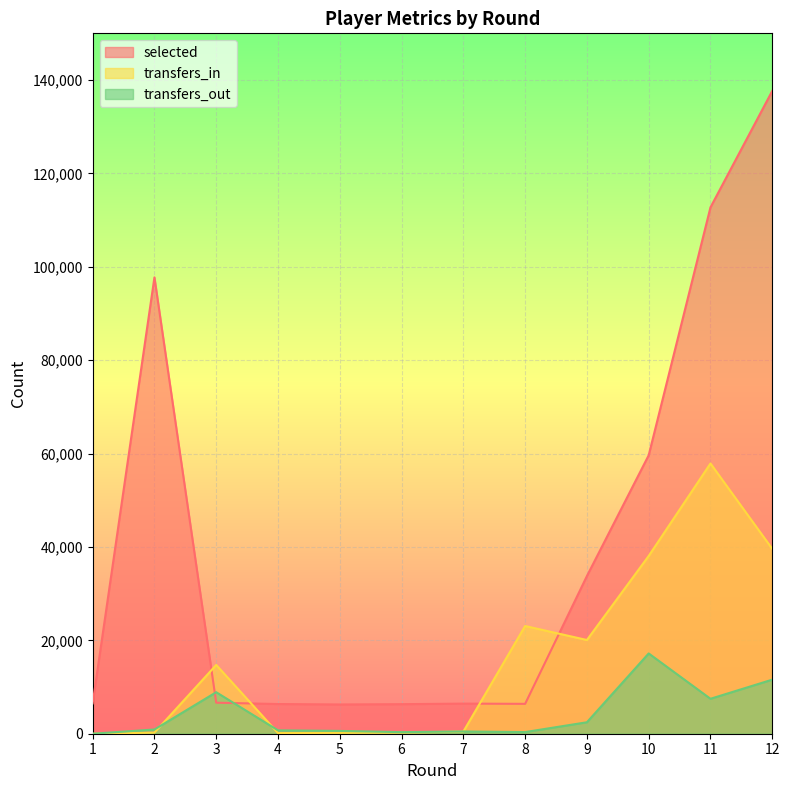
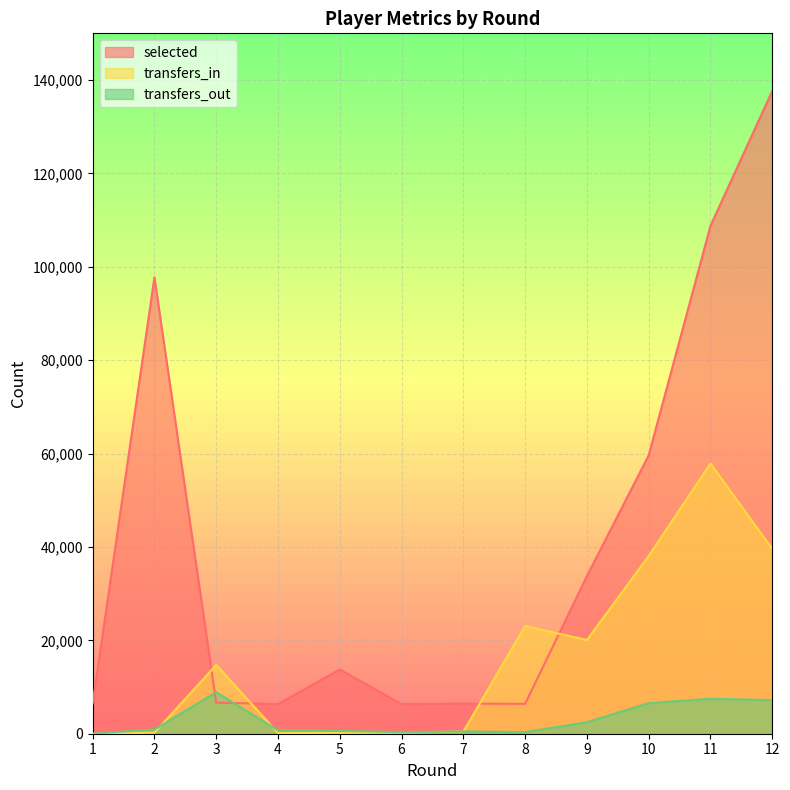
  {
    "selected": {
      "1": "6,000",
      "2": "98,000",
      "3": "7,000",
      "4": "6,000",
-     "5": "6,000",
+     "5": "14,000",
      "6": "6,000",
      "7": "6,000",
      "8": "6,000",
      "9": "34,000",
      "10": "60,000",
-     "11": "113,000",
+     "11": "109,000",
      "12": "138,000"
    },
    "transfers_in": {
      "2": "0",
      "3": "15,000",
      "4": "0",
      "8": "23,000",
      "9": "20,000",
      "10": "38,000",
      "11": "58,000",
      "12": "40,000"
    },
    "transfers_out": {
      "2": "1,000",
      "3": "9,000",
      "4": "1,000",
      "8": "0",
      "9": "2,000",
-     "10": "17,000",
+     "10": "7,000",
      "11": "7,000",
-     "12": "12,000"
+     "12": "7,000"
    }
  }
